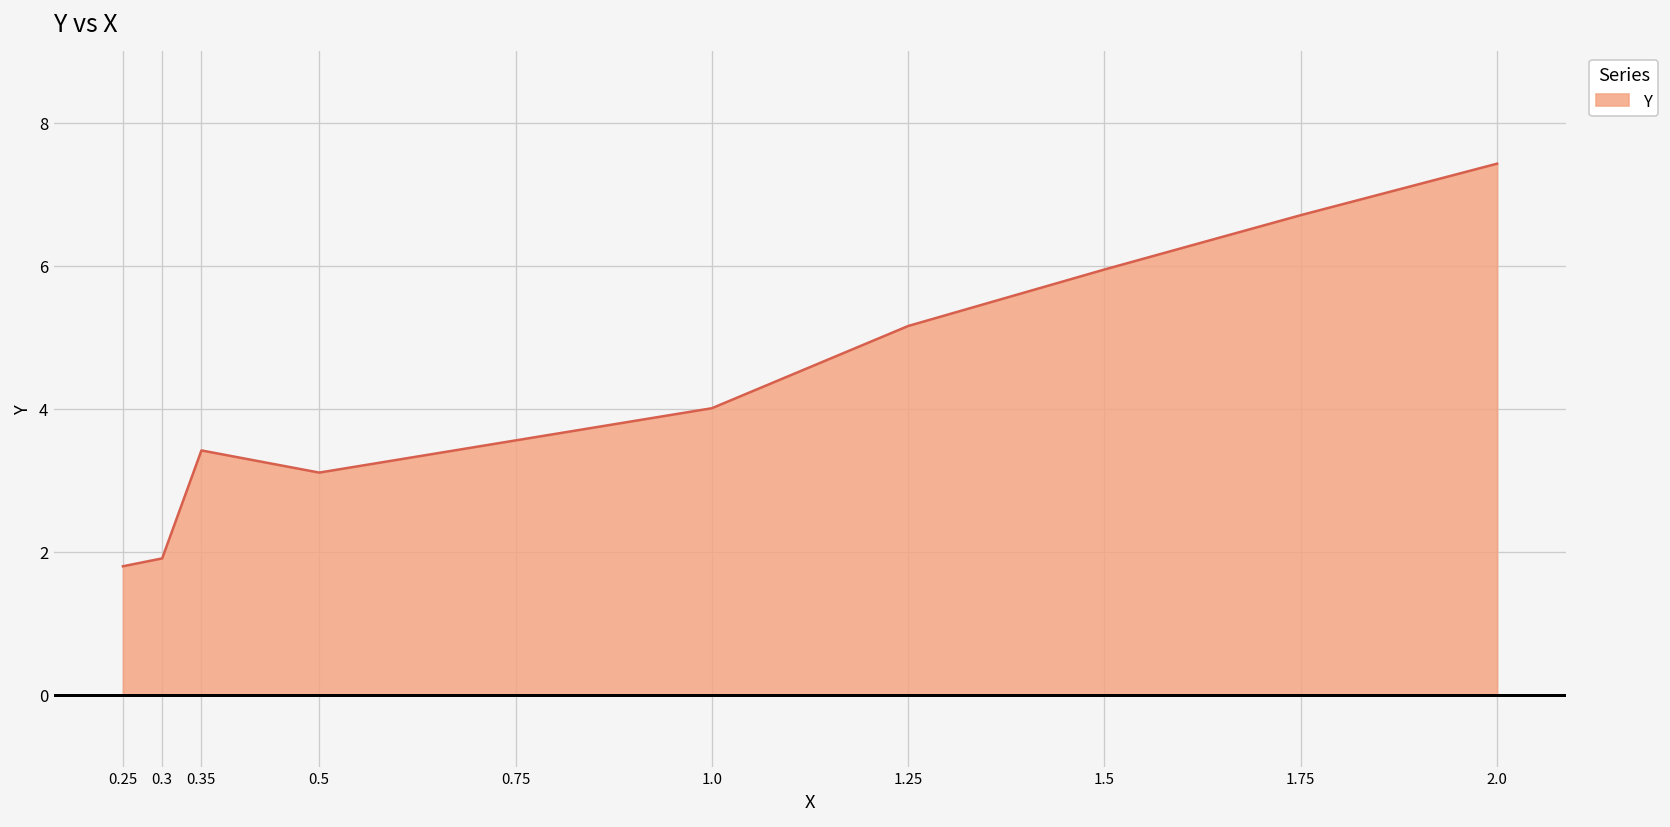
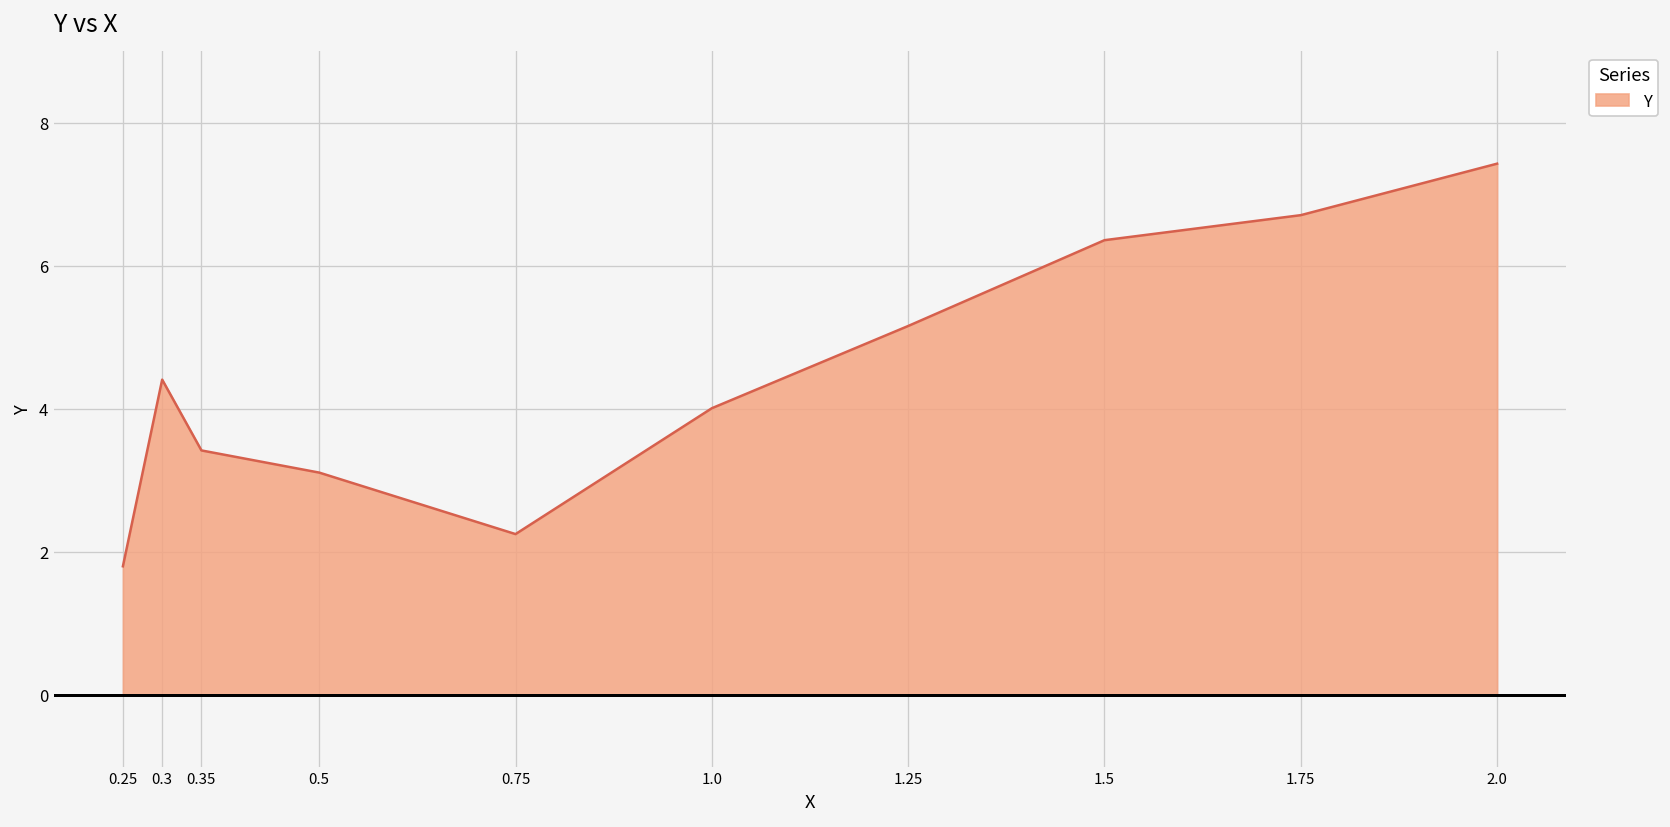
  {
    "0.25": 1.8,
-   "0.3": 1.9,
+   "0.3": 4.4,
    "0.35": 3.4,
    "0.5": 3.1,
-   "0.75": 3.6,
+   "0.75": 2.3,
    "1.0": 4.0,
    "1.25": 5.2,
-   "1.5": 6.0,
+   "1.5": 6.4,
    "1.75": 6.7,
    "2.0": 7.4
  }
